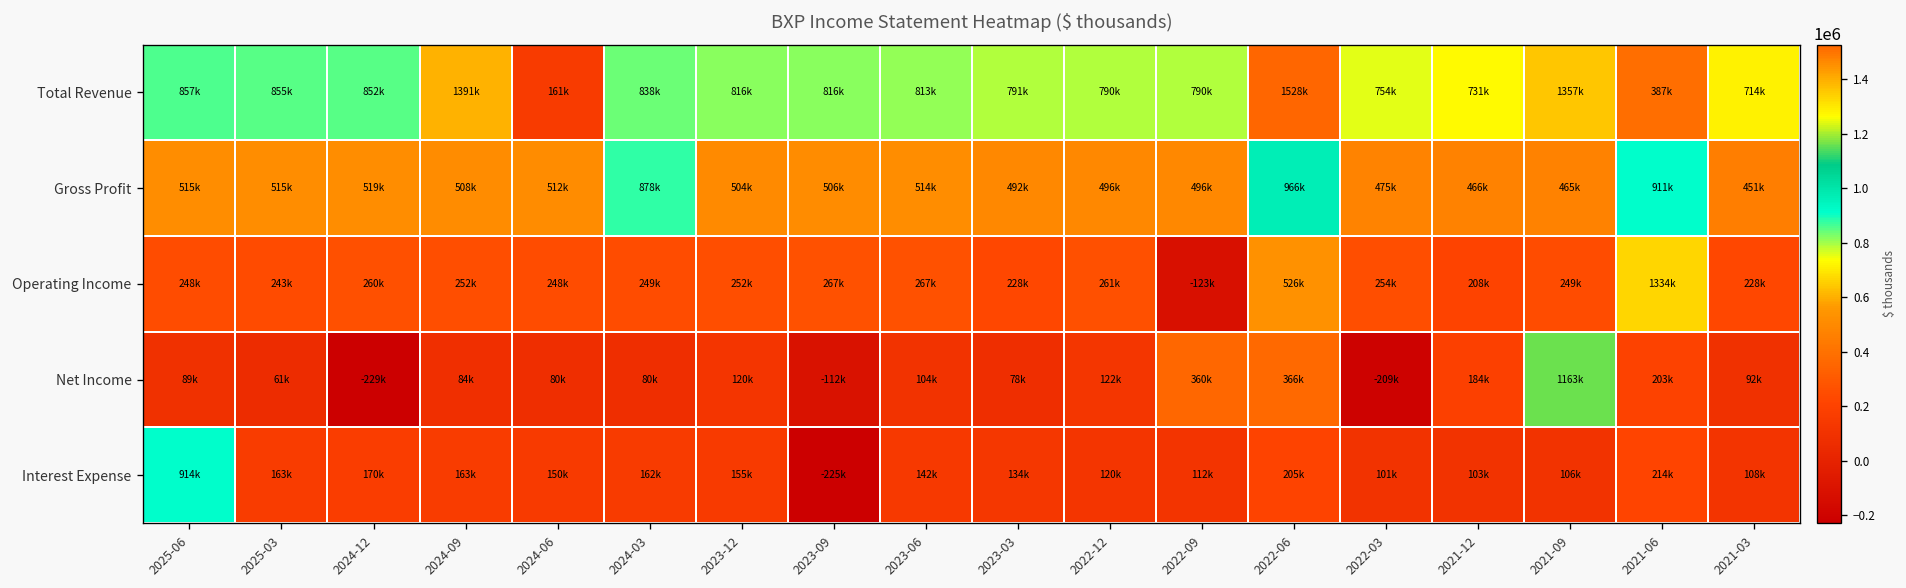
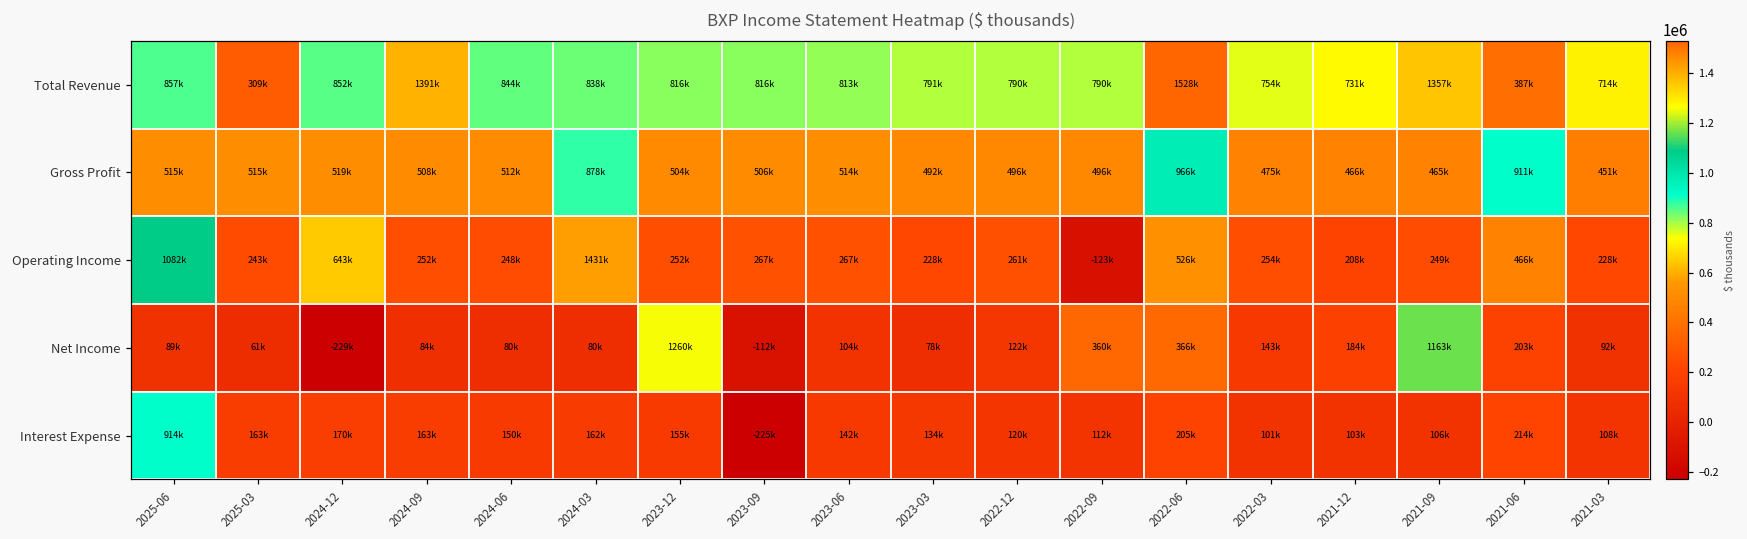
  {
    "Total Revenue": {
      "2025-06": "857k",
-     "2025-03": "855k",
+     "2025-03": "309k",
      "2024-12": "852k",
      "2024-09": "1391k",
-     "2024-06": "161k",
+     "2024-06": "844k",
      "2024-03": "838k",
      "2023-12": "816k",
      "2023-09": "816k",
      "2023-06": "813k",
      "2023-03": "791k",
      "2022-12": "790k",
      "2022-09": "790k",
      "2022-06": "1528k",
      "2022-03": "754k",
      "2021-12": "731k",
      "2021-09": "1357k",
      "2021-06": "387k",
      "2021-03": "714k"
    },
    "Gross Profit": {
      "2025-06": "515k",
      "2025-03": "515k",
      "2024-12": "519k",
      "2024-09": "508k",
      "2024-06": "512k",
      "2024-03": "878k",
      "2023-12": "504k",
      "2023-09": "506k",
      "2023-06": "514k",
      "2023-03": "492k",
      "2022-12": "496k",
      "2022-09": "496k",
      "2022-06": "966k",
      "2022-03": "475k",
      "2021-12": "466k",
      "2021-09": "465k",
      "2021-06": "911k",
      "2021-03": "451k"
    },
    "Operating Income": {
-     "2025-06": "248k",
+     "2025-06": "1082k",
      "2025-03": "243k",
-     "2024-12": "260k",
+     "2024-12": "643k",
      "2024-09": "252k",
      "2024-06": "248k",
-     "2024-03": "249k",
+     "2024-03": "1431k",
      "2023-12": "252k",
      "2023-09": "267k",
      "2023-06": "267k",
      "2023-03": "228k",
      "2022-12": "261k",
      "2022-09": "-123k",
      "2022-06": "526k",
      "2022-03": "254k",
      "2021-12": "208k",
      "2021-09": "249k",
-     "2021-06": "1334k",
+     "2021-06": "466k",
      "2021-03": "228k"
    },
    "Net Income": {
      "2025-06": "89k",
      "2025-03": "61k",
      "2024-12": "-229k",
      "2024-09": "84k",
      "2024-06": "80k",
      "2024-03": "80k",
-     "2023-12": "120k",
+     "2023-12": "1260k",
      "2023-09": "-112k",
      "2023-06": "104k",
      "2023-03": "78k",
      "2022-12": "122k",
      "2022-09": "360k",
      "2022-06": "366k",
-     "2022-03": "-209k",
+     "2022-03": "143k",
      "2021-12": "184k",
      "2021-09": "1163k",
      "2021-06": "203k",
      "2021-03": "92k"
    },
    "Interest Expense": {
      "2025-06": "914k",
      "2025-03": "163k",
      "2024-12": "170k",
      "2024-09": "163k",
      "2024-06": "150k",
      "2024-03": "162k",
      "2023-12": "155k",
      "2023-09": "-225k",
      "2023-06": "142k",
      "2023-03": "134k",
      "2022-12": "120k",
      "2022-09": "112k",
      "2022-06": "205k",
      "2022-03": "101k",
      "2021-12": "103k",
      "2021-09": "106k",
      "2021-06": "214k",
      "2021-03": "108k"
    }
  }
